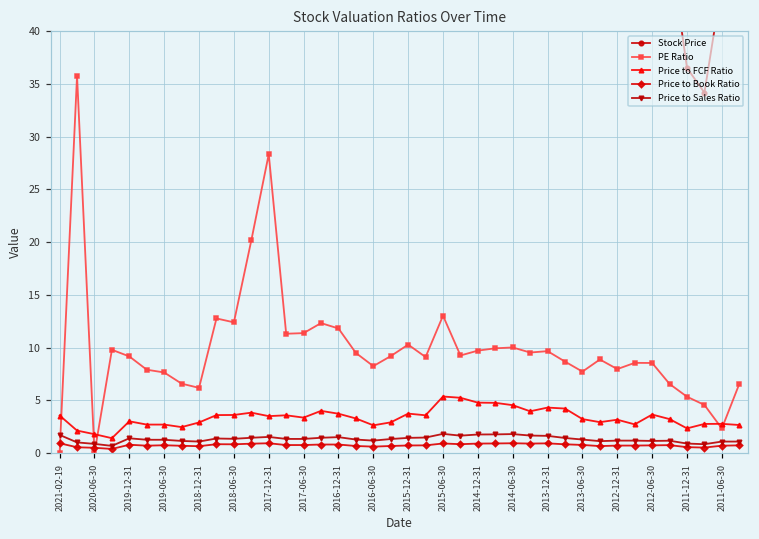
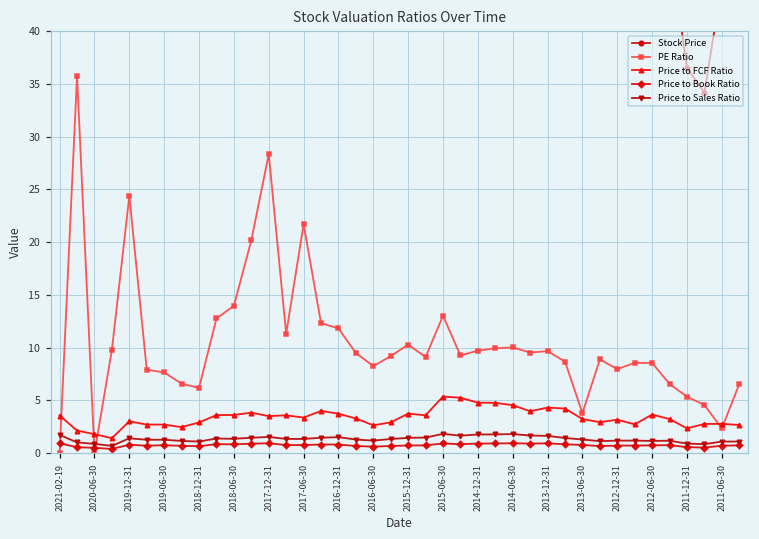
  {
    "PE Ratio": {
      "2021-02-19": 0,
      "2020-06-30": 0,
-     "2019-12-31": 9,
+     "2019-12-31": 24,
      "2019-06-30": 8,
      "2018-12-31": 6,
-     "2018-06-30": 12,
+     "2018-06-30": 14,
      "2017-12-31": 28,
-     "2017-06-30": 11,
+     "2017-06-30": 22,
      "2016-12-31": 12,
      "2016-06-30": 8,
      "2015-12-31": 10,
      "2015-06-30": 13,
      "2014-12-31": 10,
      "2014-06-30": 10,
      "2013-12-31": 10,
-     "2013-06-30": 8,
+     "2013-06-30": 4,
      "2012-12-31": 8,
      "2012-06-30": 9,
      "2011-12-31": 5,
      "2011-06-30": 2
    }
  }
